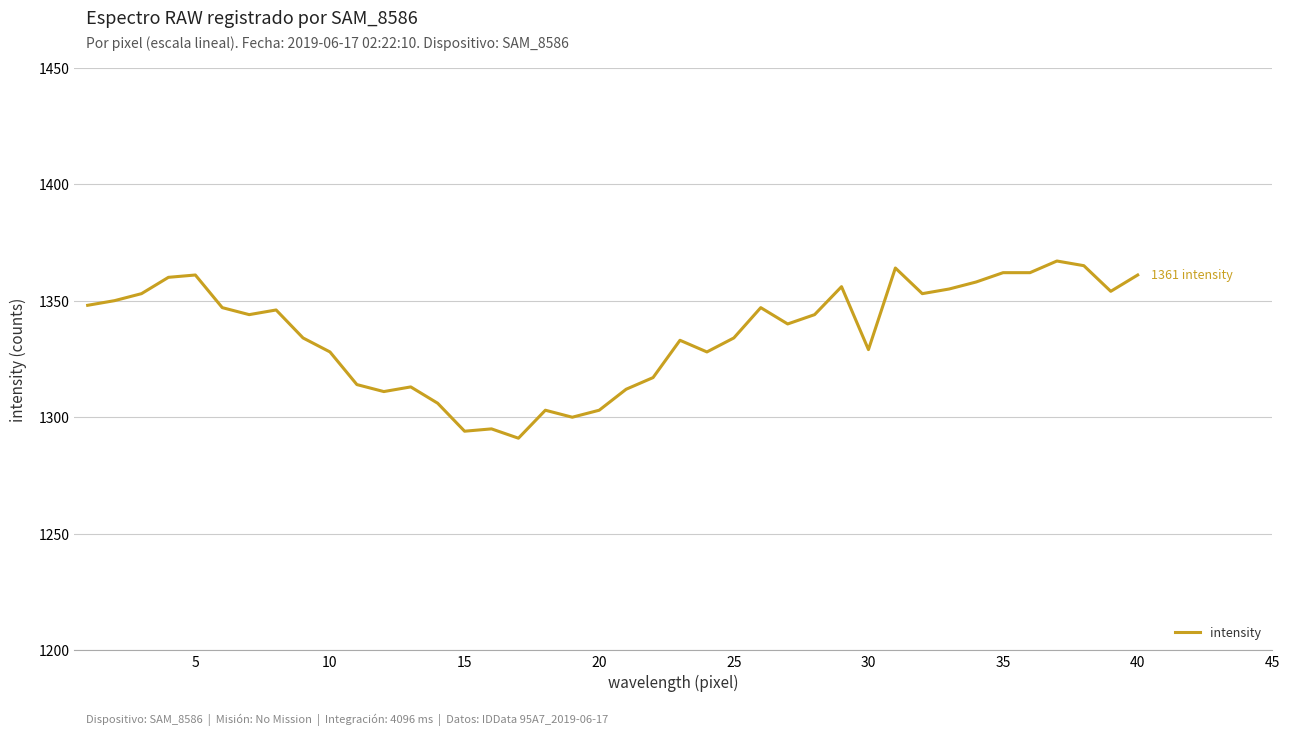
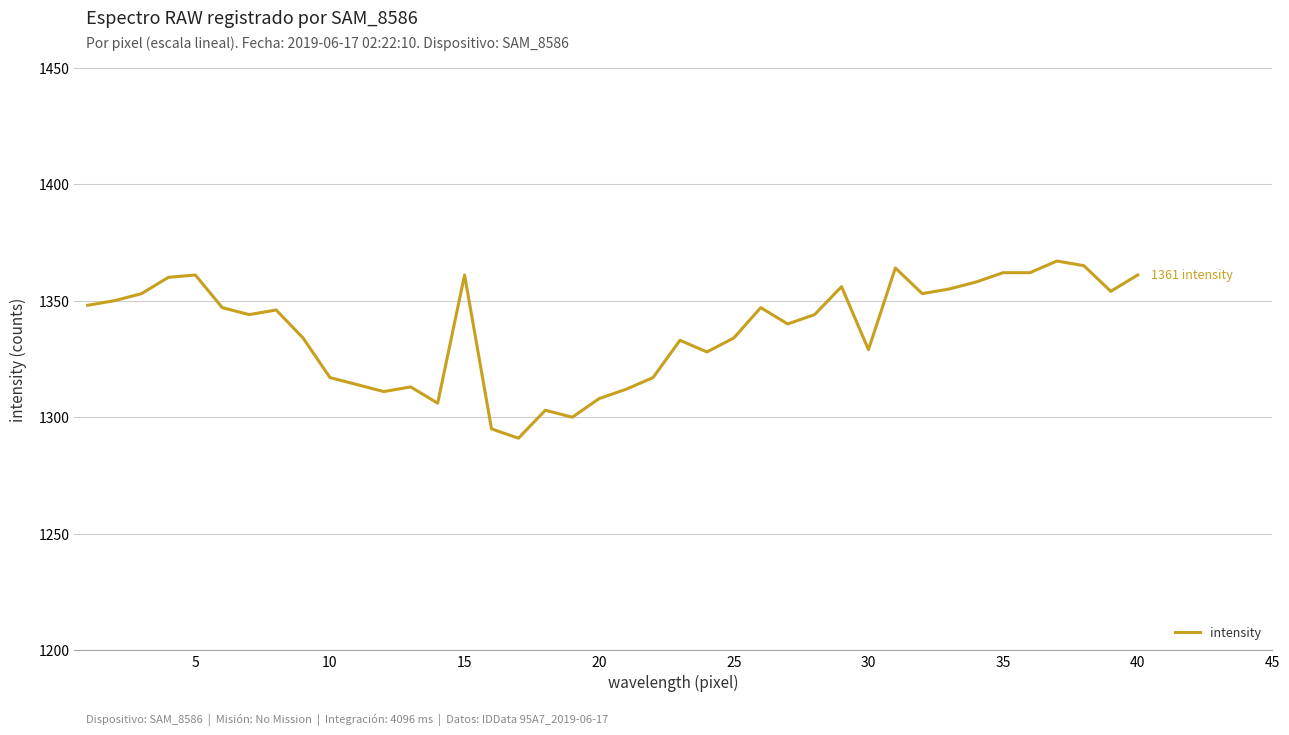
  {
    "5": 1361,
-   "10": 1328,
-   "15": 1294,
-   "20": 1303,
+   "10": 1317,
+   "15": 1361,
+   "20": 1308,
    "25": 1334,
    "30": 1329,
    "35": 1362
  }
